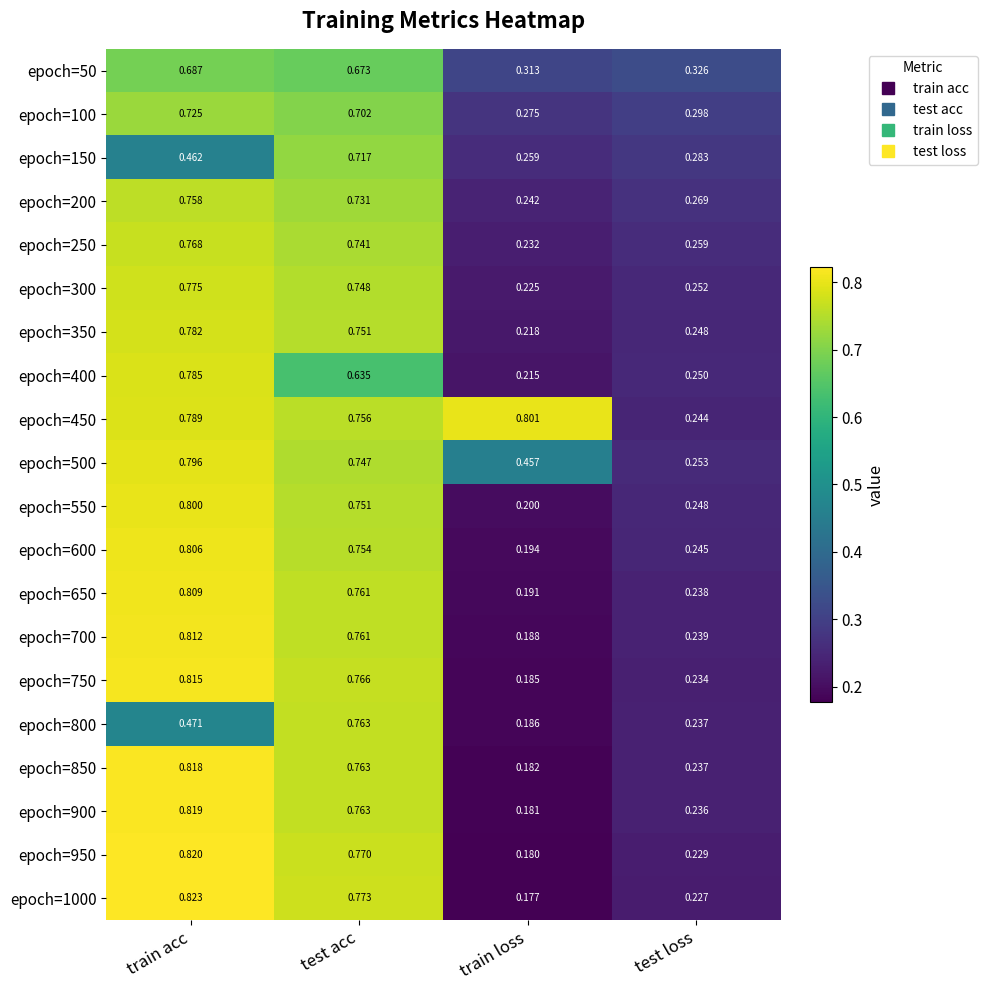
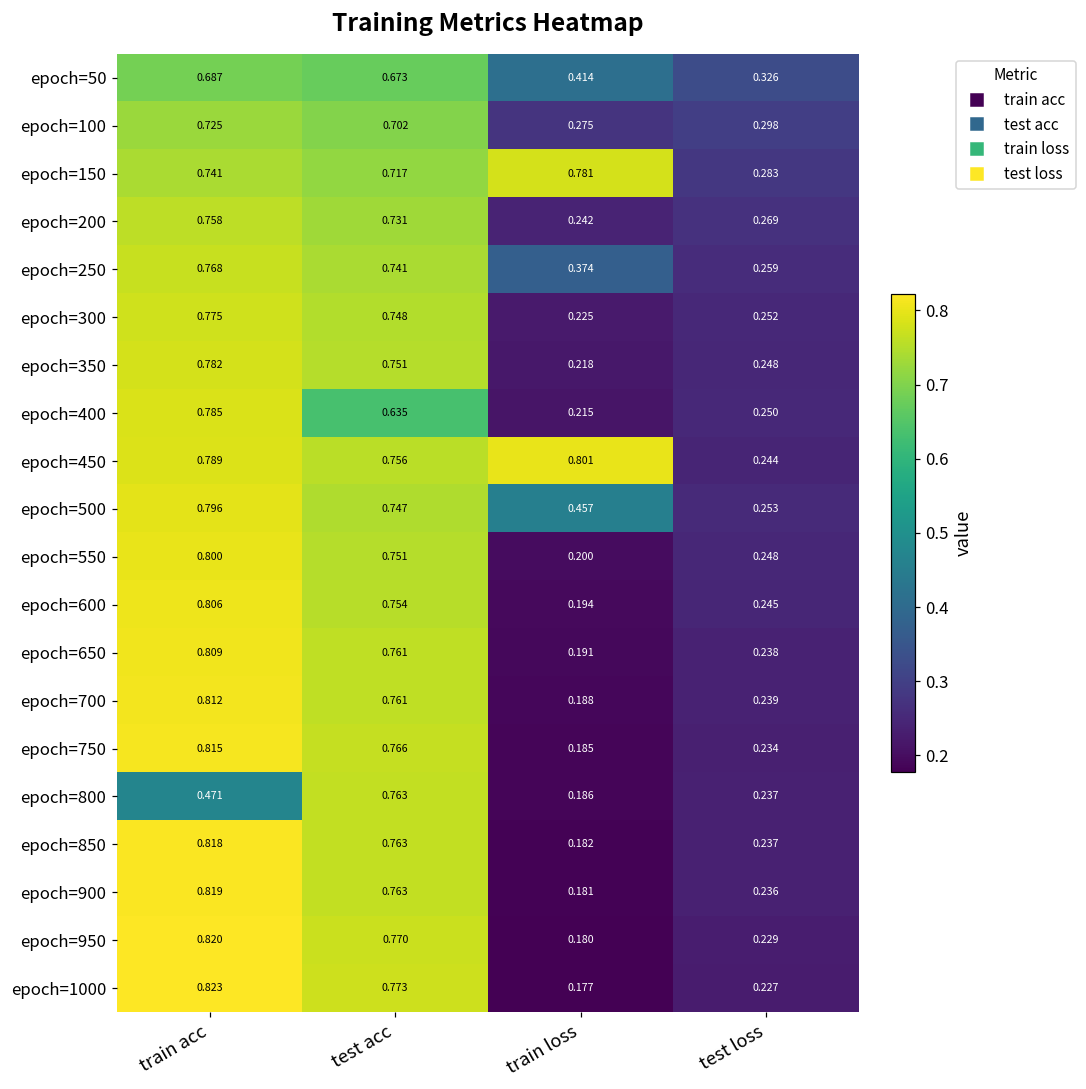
  {
    "epoch=50": {
      "train acc": 0.687,
      "test acc": 0.673,
-     "train loss": 0.313,
+     "train loss": 0.414,
      "test loss": 0.326
    },
    "epoch=100": {
      "train acc": 0.725,
      "test acc": 0.702,
      "train loss": 0.275,
      "test loss": 0.298
    },
    "epoch=150": {
-     "train acc": 0.462,
+     "train acc": 0.741,
      "test acc": 0.717,
-     "train loss": 0.259,
+     "train loss": 0.781,
      "test loss": 0.283
    },
    "epoch=200": {
      "train acc": 0.758,
      "test acc": 0.731,
      "train loss": 0.242,
      "test loss": 0.269
    },
    "epoch=250": {
      "train acc": 0.768,
      "test acc": 0.741,
-     "train loss": 0.232,
+     "train loss": 0.374,
      "test loss": 0.259
    },
    "epoch=300": {
      "train acc": 0.775,
      "test acc": 0.748,
      "train loss": 0.225,
      "test loss": 0.252
    },
    "epoch=350": {
      "train acc": 0.782,
      "test acc": 0.751,
      "train loss": 0.218,
      "test loss": 0.248
    },
    "epoch=400": {
      "train acc": 0.785,
      "test acc": 0.635,
      "train loss": 0.215,
      "test loss": 0.250
    },
    "epoch=450": {
      "train acc": 0.789,
      "test acc": 0.756,
      "train loss": 0.801,
      "test loss": 0.244
    },
    "epoch=500": {
      "train acc": 0.796,
      "test acc": 0.747,
      "train loss": 0.457,
      "test loss": 0.253
    },
    "epoch=550": {
      "train acc": 0.800,
      "test acc": 0.751,
      "train loss": 0.200,
      "test loss": 0.248
    },
    "epoch=600": {
      "train acc": 0.806,
      "test acc": 0.754,
      "train loss": 0.194,
      "test loss": 0.245
    },
    "epoch=650": {
      "train acc": 0.809,
      "test acc": 0.761,
      "train loss": 0.191,
      "test loss": 0.238
    },
    "epoch=700": {
      "train acc": 0.812,
      "test acc": 0.761,
      "train loss": 0.188,
      "test loss": 0.239
    },
    "epoch=750": {
      "train acc": 0.815,
      "test acc": 0.766,
      "train loss": 0.185,
      "test loss": 0.234
    },
    "epoch=800": {
      "train acc": 0.471,
      "test acc": 0.763,
      "train loss": 0.186,
      "test loss": 0.237
    },
    "epoch=850": {
      "train acc": 0.818,
      "test acc": 0.763,
      "train loss": 0.182,
      "test loss": 0.237
    },
    "epoch=900": {
      "train acc": 0.819,
      "test acc": 0.763,
      "train loss": 0.181,
      "test loss": 0.236
    },
    "epoch=950": {
      "train acc": 0.820,
      "test acc": 0.770,
      "train loss": 0.180,
      "test loss": 0.229
    },
    "epoch=1000": {
      "train acc": 0.823,
      "test acc": 0.773,
      "train loss": 0.177,
      "test loss": 0.227
    }
  }
